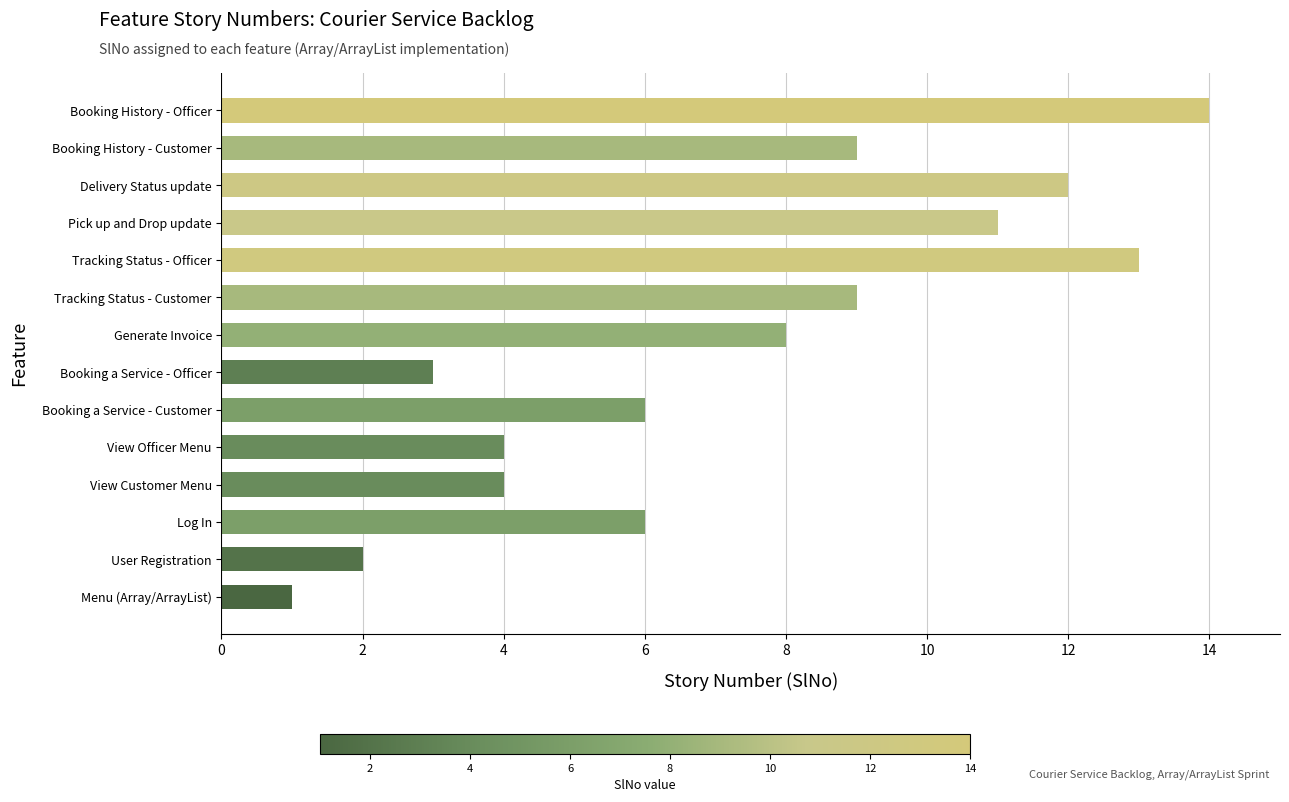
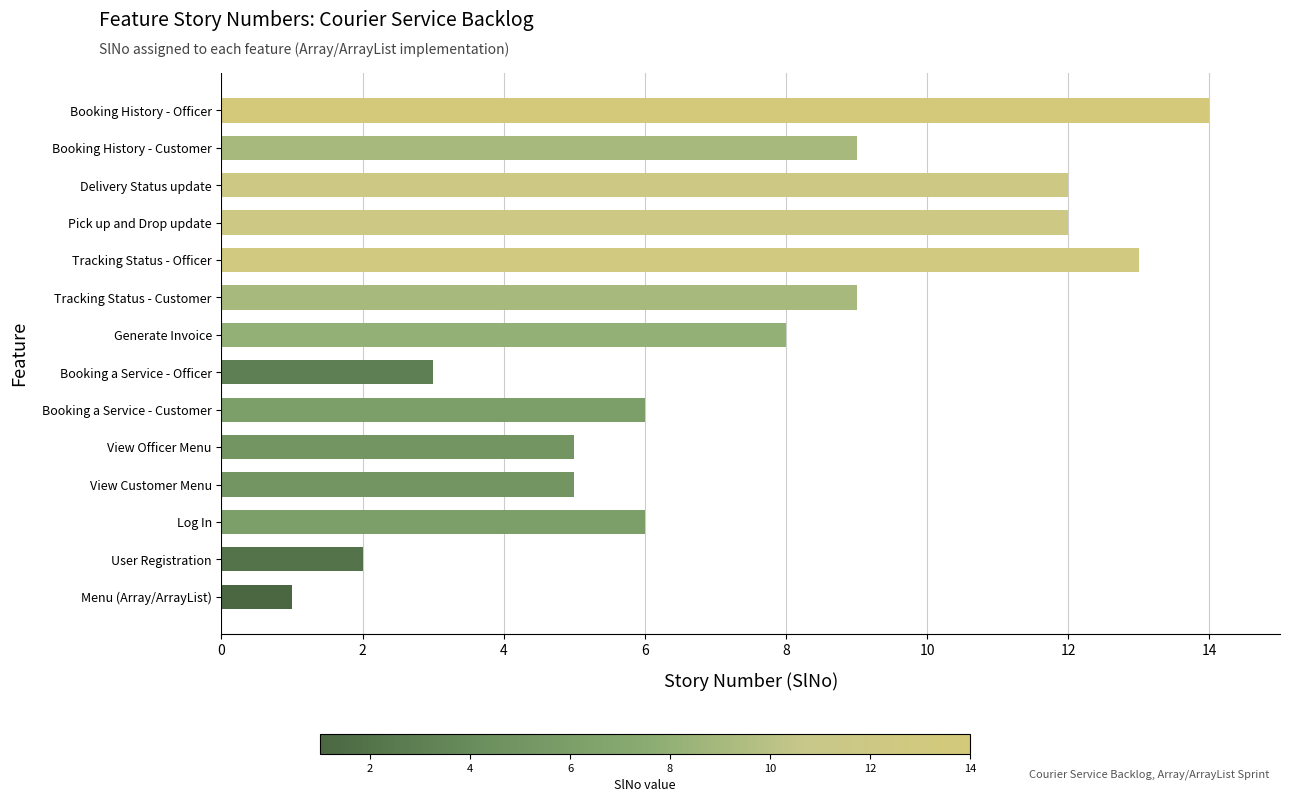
  {
    "Booking History - Officer": 14,
    "Booking History - Customer": 9,
    "Delivery Status update": 12,
-   "Pick up and Drop update": 11,
+   "Pick up and Drop update": 12,
    "Tracking Status - Officer": 13,
    "Tracking Status - Customer": 9,
    "Generate Invoice": 8,
    "Booking a Service - Officer": 3,
    "Booking a Service - Customer": 6,
-   "View Officer Menu": 4,
-   "View Customer Menu": 4,
+   "View Officer Menu": 5,
+   "View Customer Menu": 5,
    "Log In": 6,
    "User Registration": 2,
    "Menu (Array/ArrayList)": 1
  }
